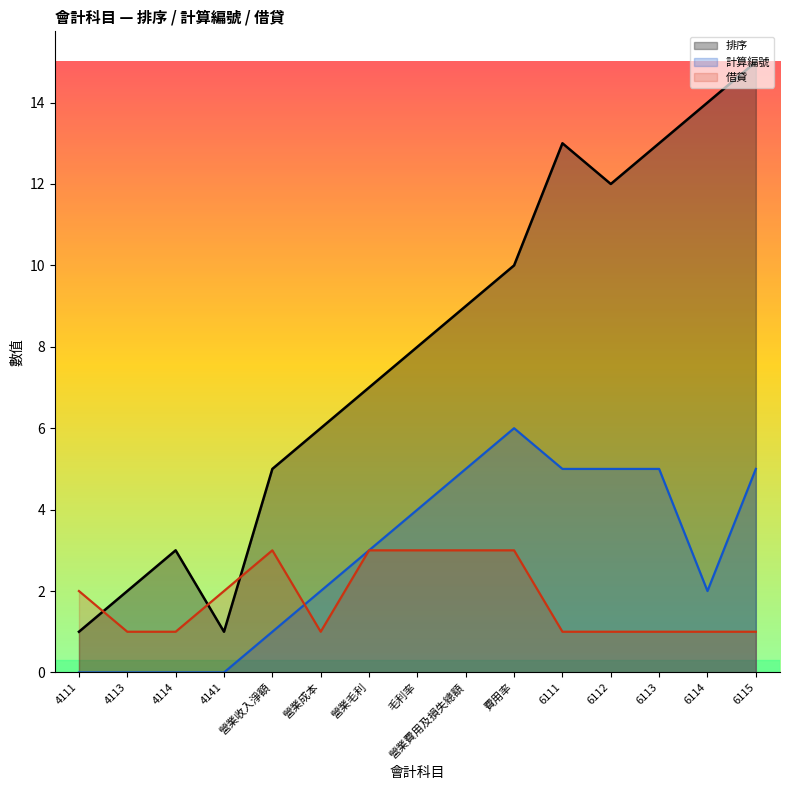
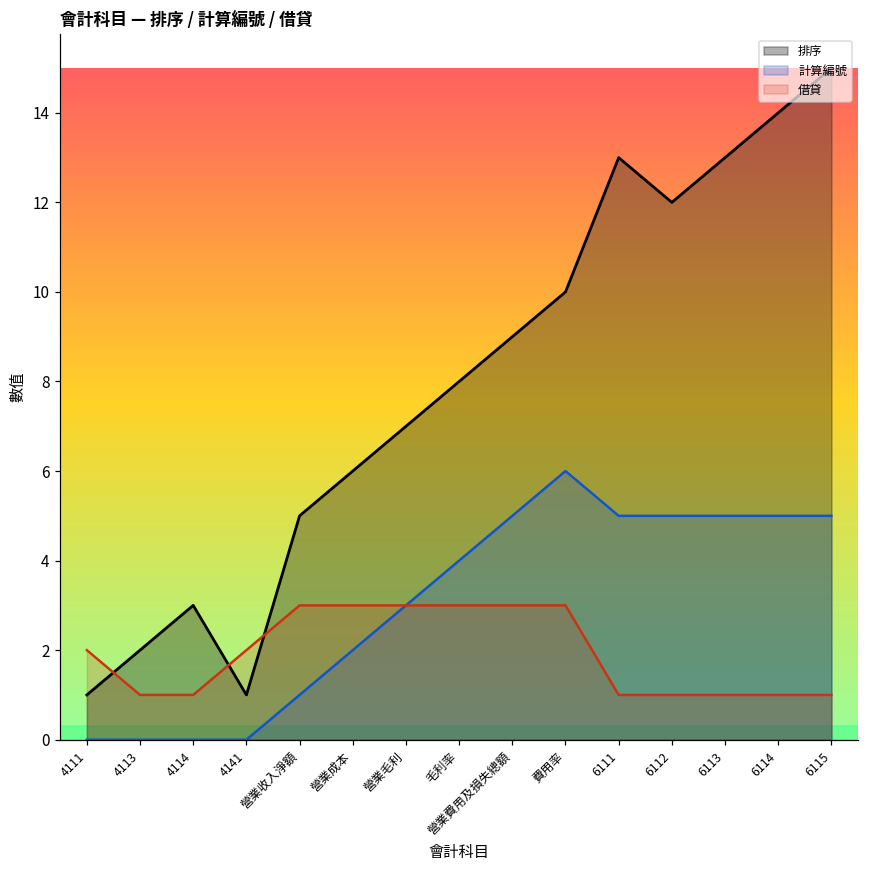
  {
    "排序": {
      "4111": 1,
      "4113": 2,
      "4114": 3,
      "4141": 1,
      "營業收入淨額": 5,
      "營業成本": 6,
      "營業毛利": 7,
      "毛利率": 8,
      "營業費用及損失總額": 9,
      "費用率": 10,
      "6111": 13,
      "6112": 12,
      "6113": 13,
      "6114": 14
    },
    "計算編號": {
      "營業收入淨額": 1,
      "營業成本": 2,
      "毛利率": 4,
      "營業費用及損失總額": 5,
      "費用率": 6,
      "6111": 5,
      "6112": 5,
      "6113": 5,
-     "6114": 2,
+     "6114": 5,
      "6115": 5
    },
    "借貸": {
      "4111": 2,
      "4113": 1,
      "4114": 1,
      "4141": 2,
      "營業收入淨額": 3,
-     "營業成本": 1,
+     "營業成本": 3,
      "毛利率": 3,
      "營業費用及損失總額": 3,
      "費用率": 3,
      "6111": 1,
      "6112": 1,
      "6113": 1,
      "6114": 1,
      "6115": 1
    }
  }
